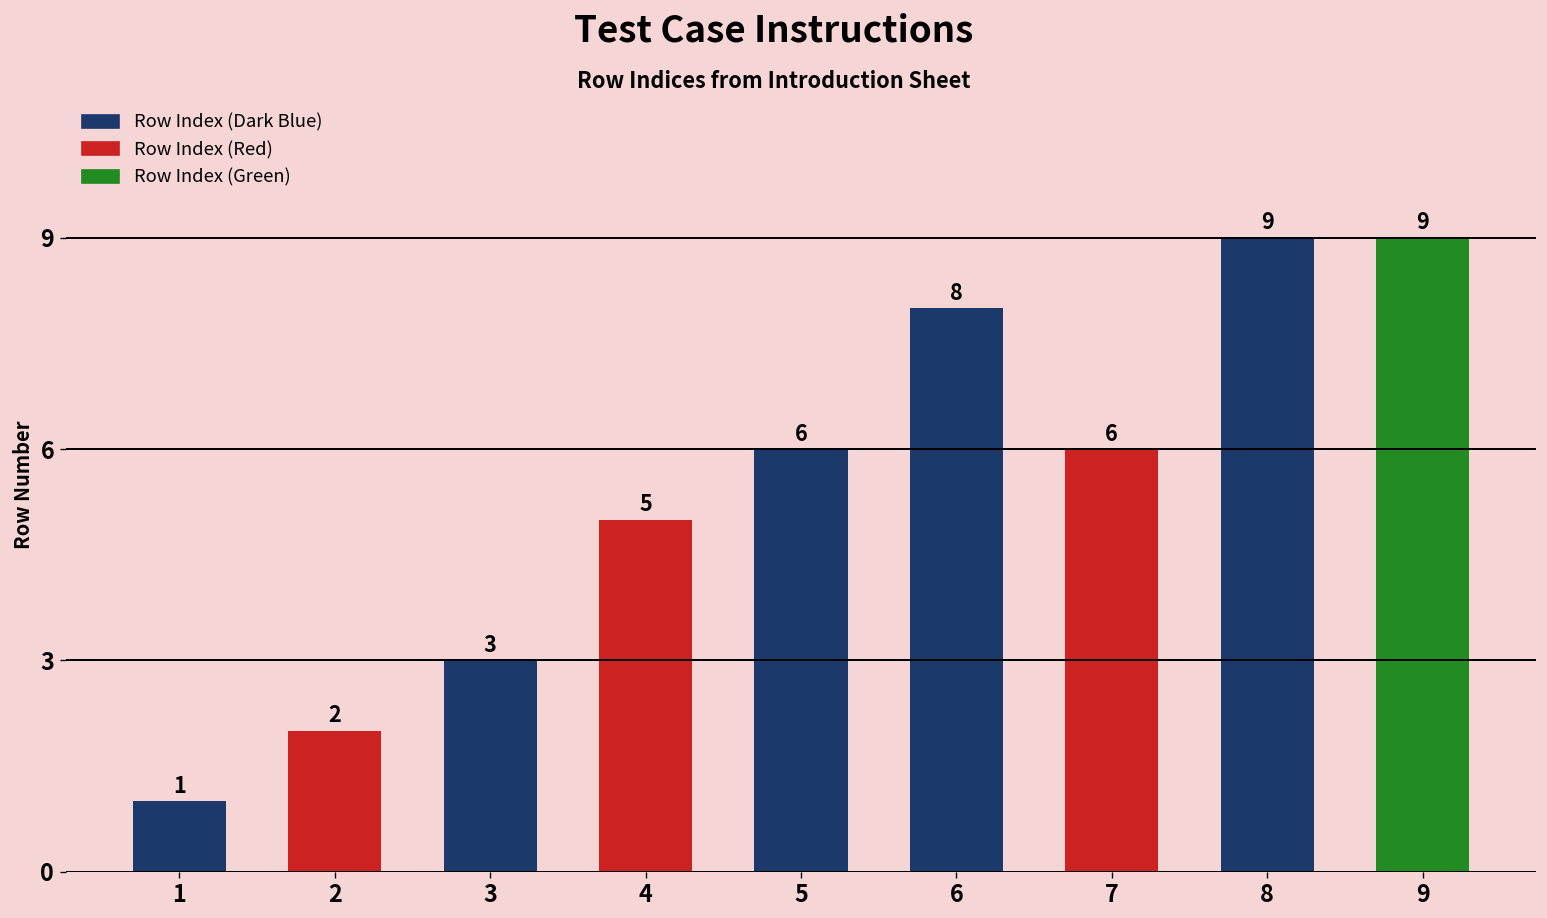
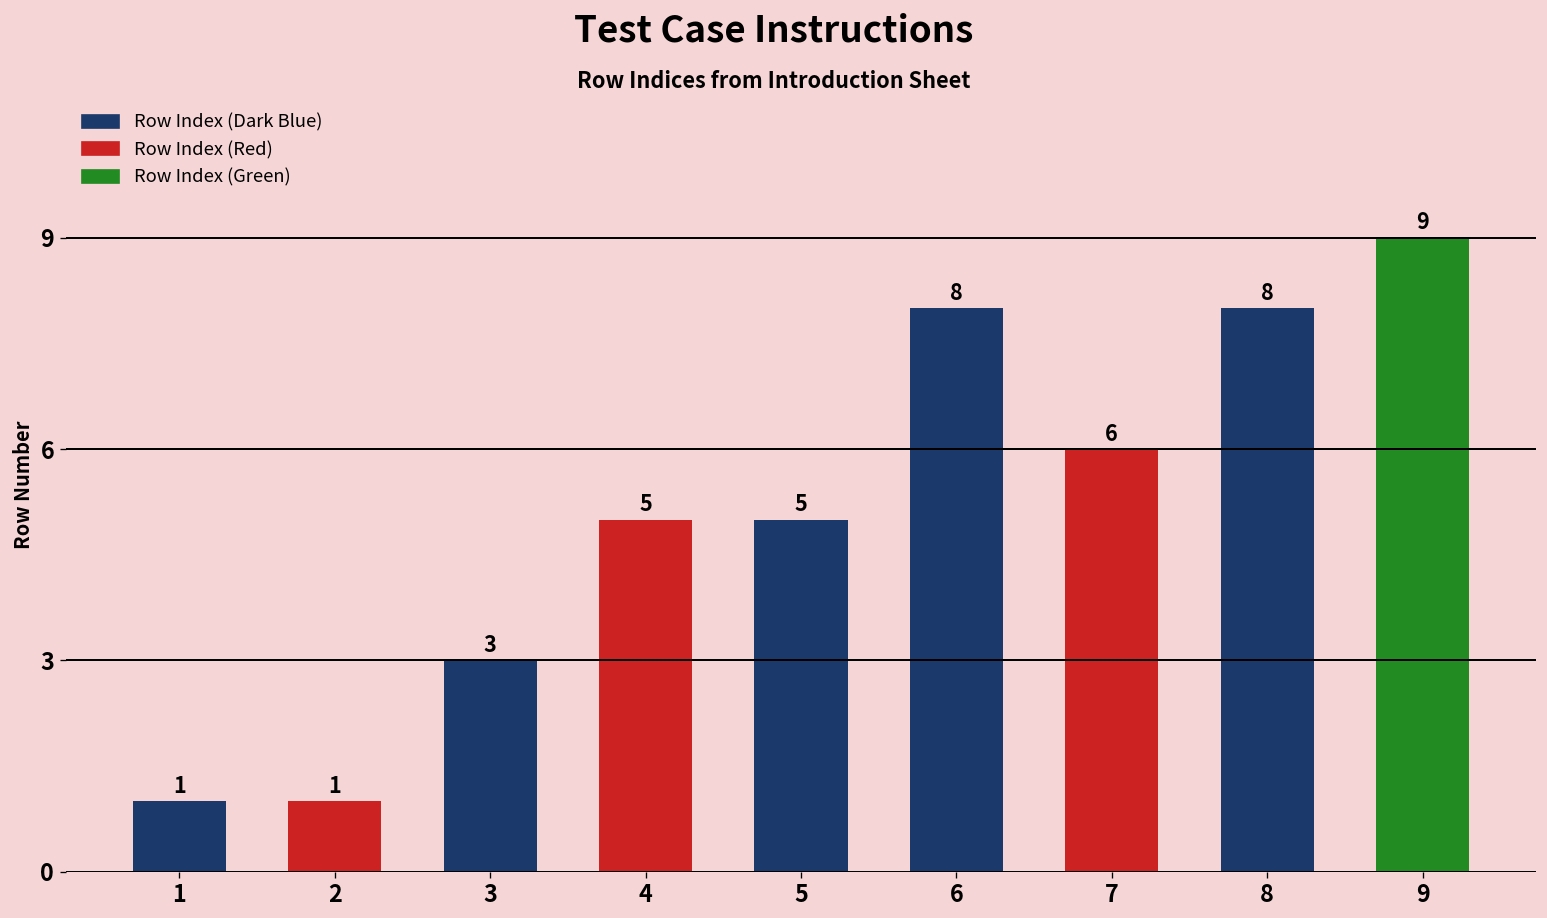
  {
    "1": 1,
-   "2": 2,
+   "2": 1,
    "3": 3,
    "4": 5,
-   "5": 6,
+   "5": 5,
    "6": 8,
    "7": 6,
-   "8": 9,
+   "8": 8,
    "9": 9
  }
